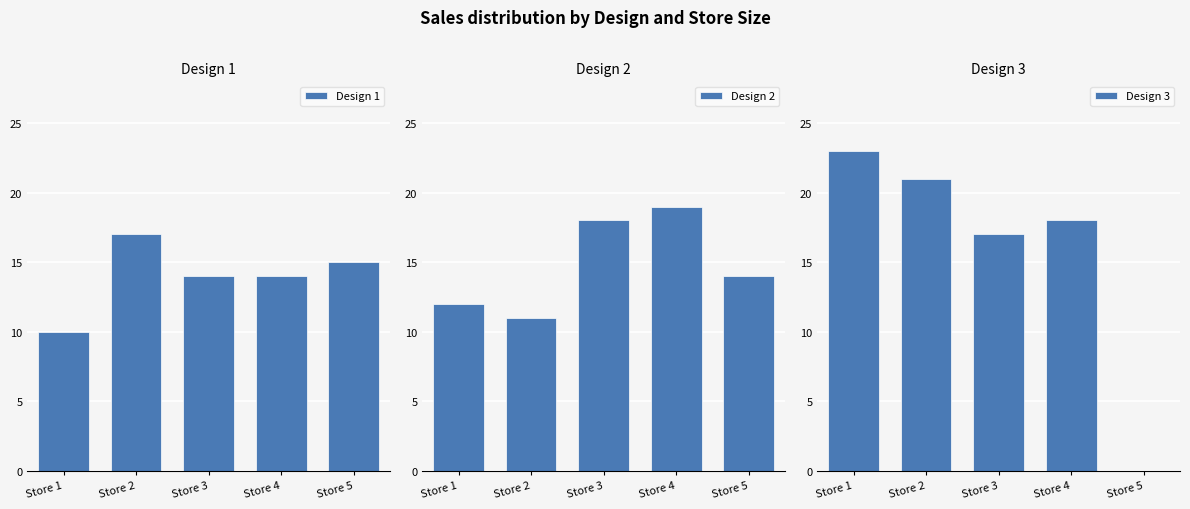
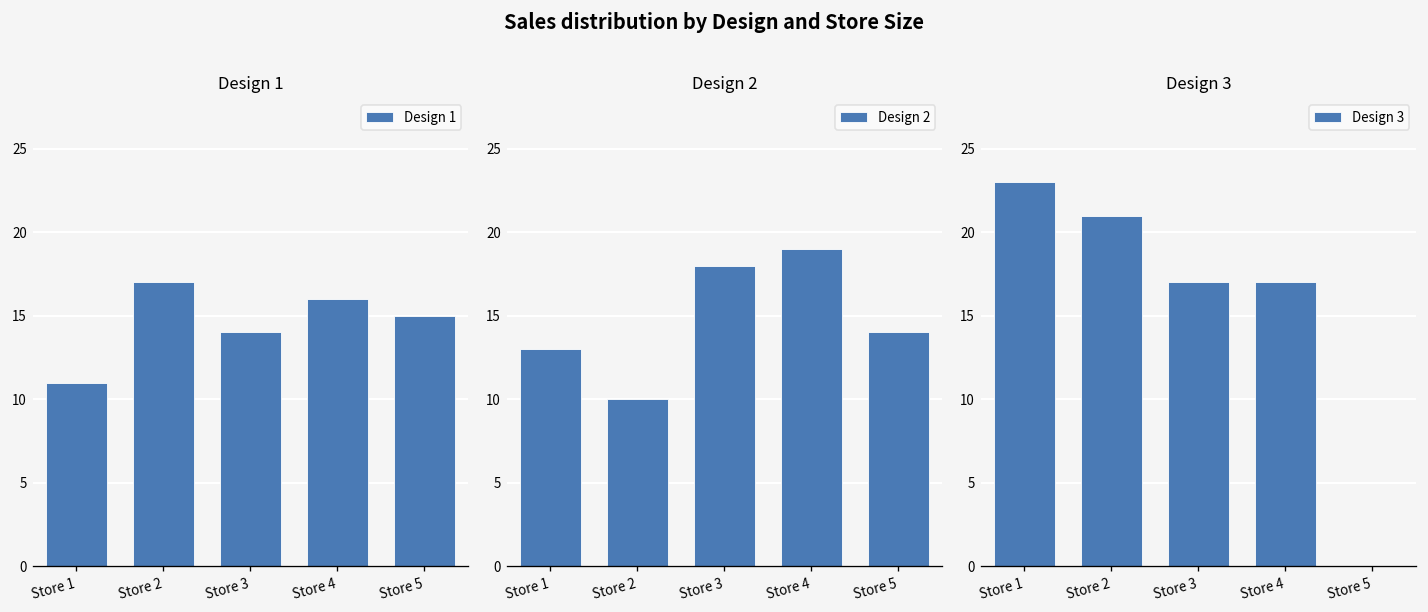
  {
    "Design 1": {
-     "Store 1": 10,
+     "Store 1": 11,
      "Store 2": 17,
      "Store 3": 14,
-     "Store 4": 14,
+     "Store 4": 16,
      "Store 5": 15
    },
    "Design 2": {
-     "Store 1": 12,
-     "Store 2": 11,
+     "Store 1": 13,
+     "Store 2": 10,
      "Store 3": 18,
      "Store 4": 19,
      "Store 5": 14
    },
    "Design 3": {
      "Store 1": 23,
      "Store 2": 21,
      "Store 3": 17,
-     "Store 4": 18,
+     "Store 4": 17,
      "Store 5": 0
    }
  }
